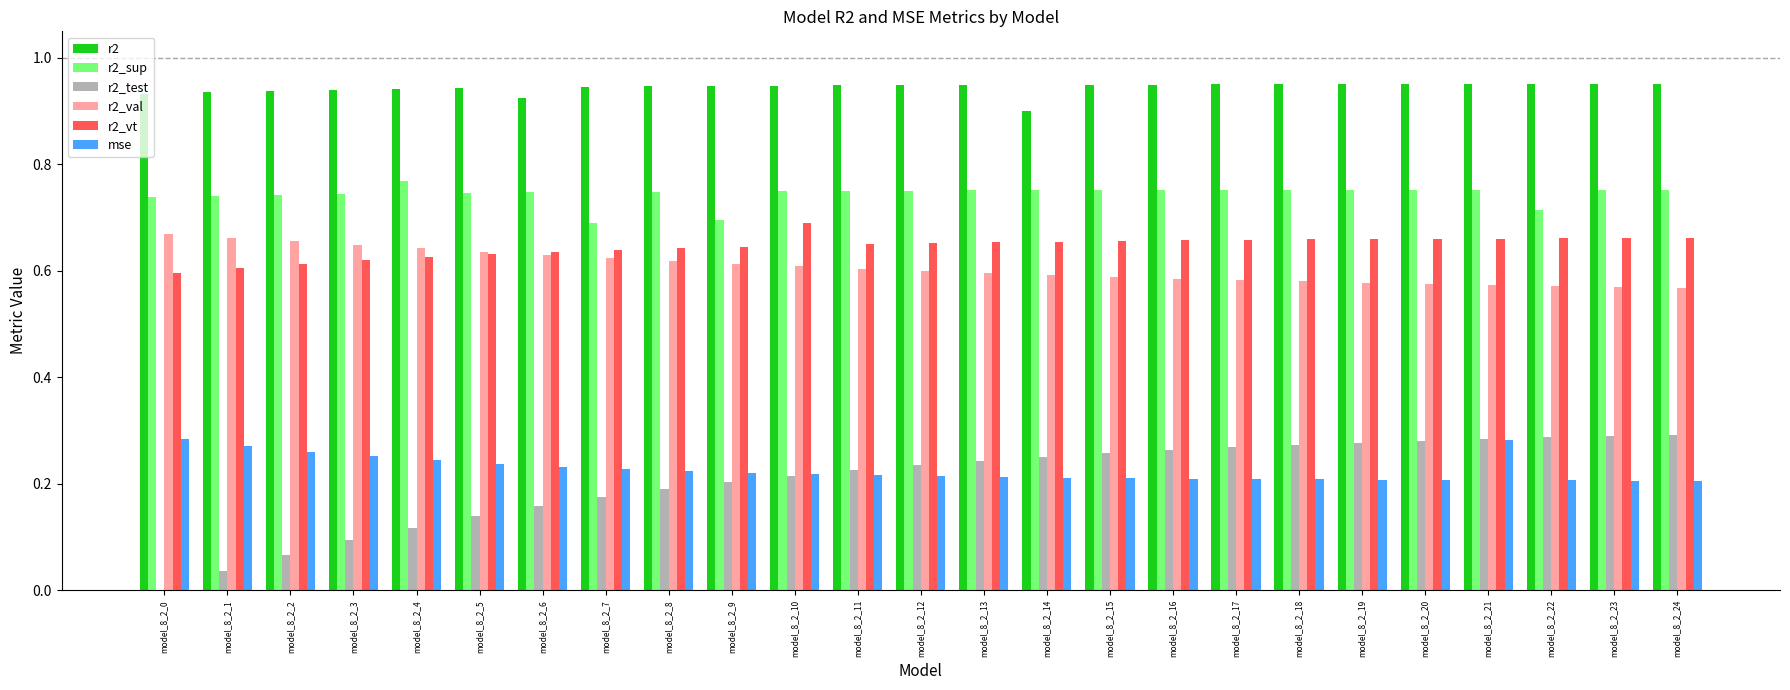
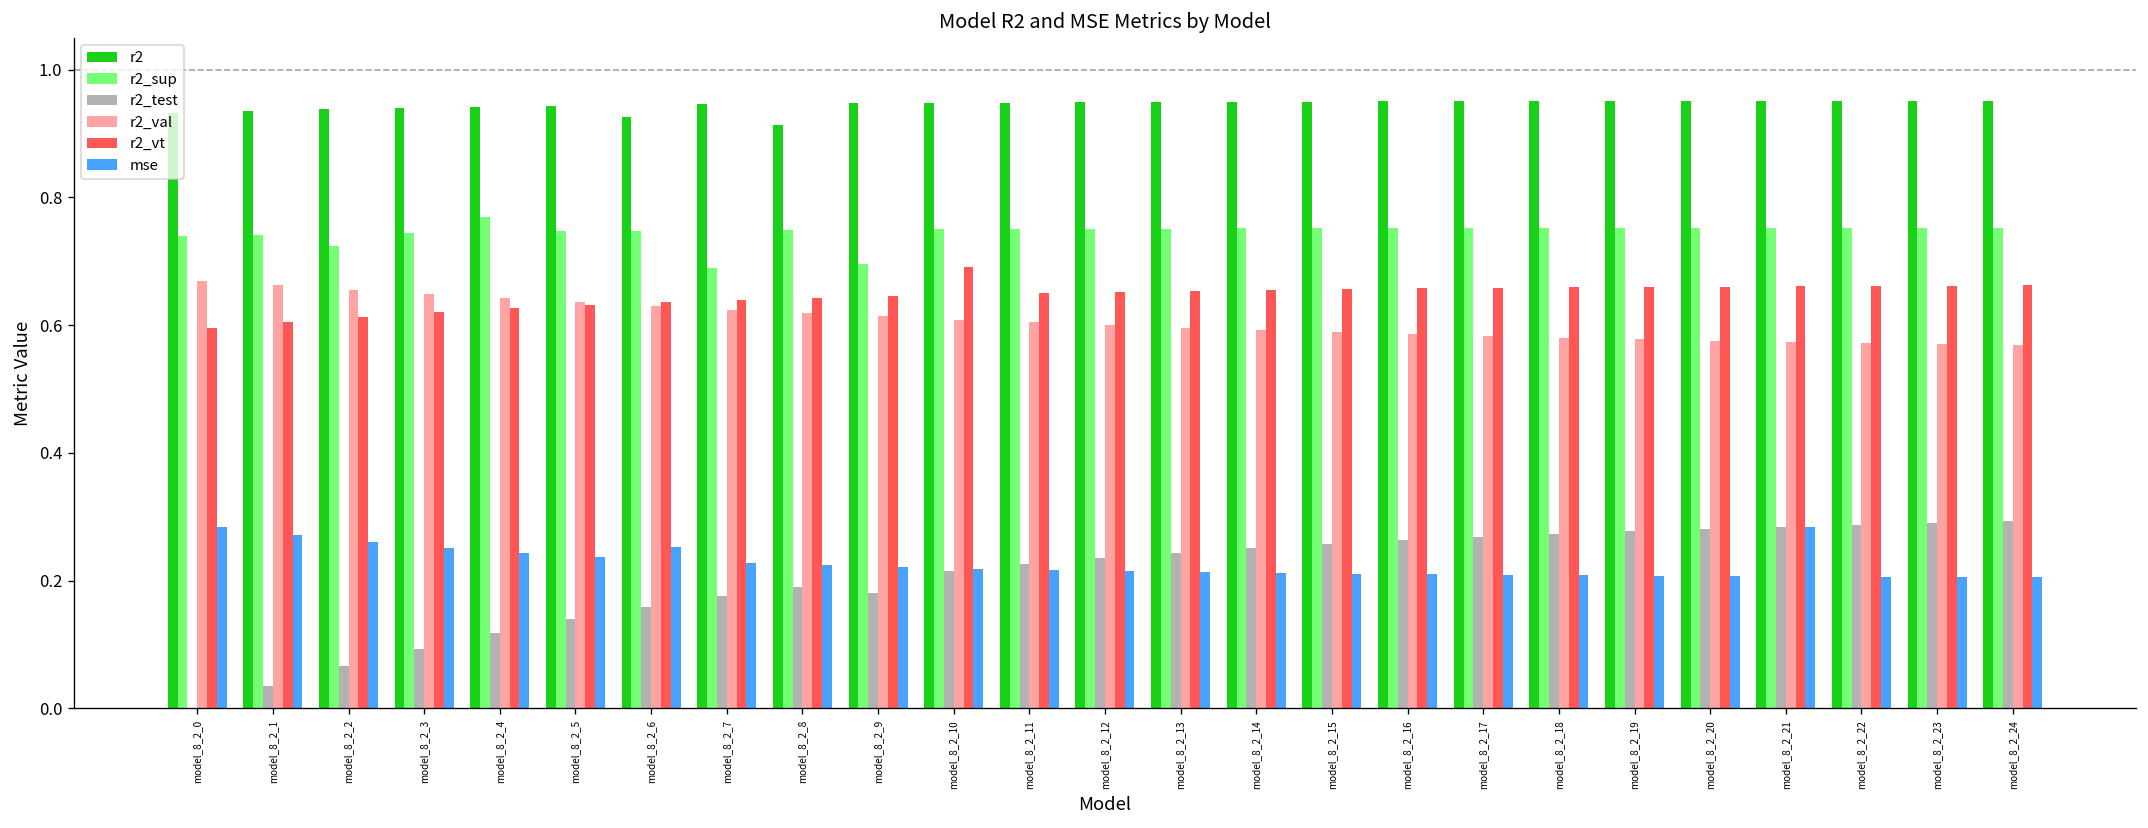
  {
    "r2": {
      "model_8_2_1": 0.94,
      "model_8_2_2": 0.94,
      "model_8_2_3": 0.94,
      "model_8_2_4": 0.94,
      "model_8_2_5": 0.94,
      "model_8_2_6": 0.93,
      "model_8_2_7": 0.95,
-     "model_8_2_8": 0.95,
+     "model_8_2_8": 0.91,
      "model_8_2_9": 0.95,
      "model_8_2_10": 0.95,
      "model_8_2_11": 0.95,
      "model_8_2_12": 0.95,
      "model_8_2_13": 0.95,
-     "model_8_2_14": 0.90,
+     "model_8_2_14": 0.95,
      "model_8_2_15": 0.95,
      "model_8_2_16": 0.95,
      "model_8_2_17": 0.95,
      "model_8_2_18": 0.95,
      "model_8_2_19": 0.95,
      "model_8_2_20": 0.95,
      "model_8_2_21": 0.95,
      "model_8_2_22": 0.95,
      "model_8_2_23": 0.95,
      "model_8_2_24": 0.95
    },
    "r2_sup": {
      "model_8_2_0": 0.74,
      "model_8_2_1": 0.74,
-     "model_8_2_2": 0.74,
+     "model_8_2_2": 0.72,
      "model_8_2_3": 0.74,
      "model_8_2_4": 0.77,
      "model_8_2_5": 0.75,
      "model_8_2_6": 0.75,
      "model_8_2_7": 0.69,
      "model_8_2_8": 0.75,
      "model_8_2_9": 0.70,
      "model_8_2_10": 0.75,
      "model_8_2_11": 0.75,
      "model_8_2_12": 0.75,
      "model_8_2_13": 0.75,
      "model_8_2_14": 0.75,
      "model_8_2_15": 0.75,
      "model_8_2_16": 0.75,
      "model_8_2_17": 0.75,
      "model_8_2_18": 0.75,
      "model_8_2_19": 0.75,
      "model_8_2_20": 0.75,
      "model_8_2_21": 0.75,
-     "model_8_2_22": 0.72,
+     "model_8_2_22": 0.75,
      "model_8_2_23": 0.75,
      "model_8_2_24": 0.75
    },
    "r2_test": {
      "model_8_2_1": 0.04,
      "model_8_2_2": 0.07,
      "model_8_2_3": 0.09,
      "model_8_2_4": 0.12,
      "model_8_2_5": 0.14,
      "model_8_2_6": 0.16,
      "model_8_2_7": 0.18,
      "model_8_2_8": 0.19,
-     "model_8_2_9": 0.20,
+     "model_8_2_9": 0.18,
      "model_8_2_10": 0.22,
      "model_8_2_11": 0.23,
      "model_8_2_12": 0.24,
      "model_8_2_13": 0.24,
      "model_8_2_14": 0.25,
      "model_8_2_15": 0.26,
      "model_8_2_16": 0.26,
      "model_8_2_17": 0.27,
      "model_8_2_18": 0.27,
      "model_8_2_19": 0.28,
      "model_8_2_20": 0.28,
      "model_8_2_21": 0.28,
      "model_8_2_22": 0.29,
      "model_8_2_23": 0.29,
      "model_8_2_24": 0.29
    },
    "r2_val": {
      "model_8_2_0": 0.67,
      "model_8_2_1": 0.66,
      "model_8_2_2": 0.66,
      "model_8_2_3": 0.65,
      "model_8_2_4": 0.64,
      "model_8_2_5": 0.64,
      "model_8_2_6": 0.63,
      "model_8_2_7": 0.62,
      "model_8_2_8": 0.62,
      "model_8_2_9": 0.61,
      "model_8_2_10": 0.61,
      "model_8_2_11": 0.60,
      "model_8_2_12": 0.60,
      "model_8_2_13": 0.60,
      "model_8_2_14": 0.59,
      "model_8_2_15": 0.59,
      "model_8_2_16": 0.59,
      "model_8_2_17": 0.58,
      "model_8_2_18": 0.58,
      "model_8_2_19": 0.58,
      "model_8_2_20": 0.58,
      "model_8_2_21": 0.57,
      "model_8_2_22": 0.57,
      "model_8_2_23": 0.57,
      "model_8_2_24": 0.57
    },
    "r2_vt": {
      "model_8_2_0": 0.60,
      "model_8_2_1": 0.61,
      "model_8_2_2": 0.61,
      "model_8_2_3": 0.62,
      "model_8_2_4": 0.63,
      "model_8_2_5": 0.63,
      "model_8_2_6": 0.64,
      "model_8_2_7": 0.64,
      "model_8_2_8": 0.64,
      "model_8_2_9": 0.65,
      "model_8_2_10": 0.69,
      "model_8_2_11": 0.65,
      "model_8_2_12": 0.65,
      "model_8_2_13": 0.65,
      "model_8_2_14": 0.66,
      "model_8_2_15": 0.66,
      "model_8_2_16": 0.66,
      "model_8_2_17": 0.66,
      "model_8_2_18": 0.66,
      "model_8_2_19": 0.66,
      "model_8_2_20": 0.66,
      "model_8_2_21": 0.66,
      "model_8_2_22": 0.66,
      "model_8_2_23": 0.66,
      "model_8_2_24": 0.66
    },
    "mse": {
      "model_8_2_0": 0.28,
      "model_8_2_1": 0.27,
      "model_8_2_2": 0.26,
      "model_8_2_3": 0.25,
      "model_8_2_4": 0.24,
      "model_8_2_5": 0.24,
-     "model_8_2_6": 0.23,
+     "model_8_2_6": 0.25,
      "model_8_2_7": 0.23,
      "model_8_2_8": 0.22,
      "model_8_2_9": 0.22,
      "model_8_2_10": 0.22,
      "model_8_2_11": 0.22,
      "model_8_2_12": 0.21,
      "model_8_2_13": 0.21,
      "model_8_2_14": 0.21,
      "model_8_2_15": 0.21,
      "model_8_2_16": 0.21,
      "model_8_2_17": 0.21,
      "model_8_2_18": 0.21,
      "model_8_2_19": 0.21,
      "model_8_2_20": 0.21,
      "model_8_2_21": 0.28,
      "model_8_2_22": 0.21,
      "model_8_2_23": 0.21,
      "model_8_2_24": 0.21
    }
  }
